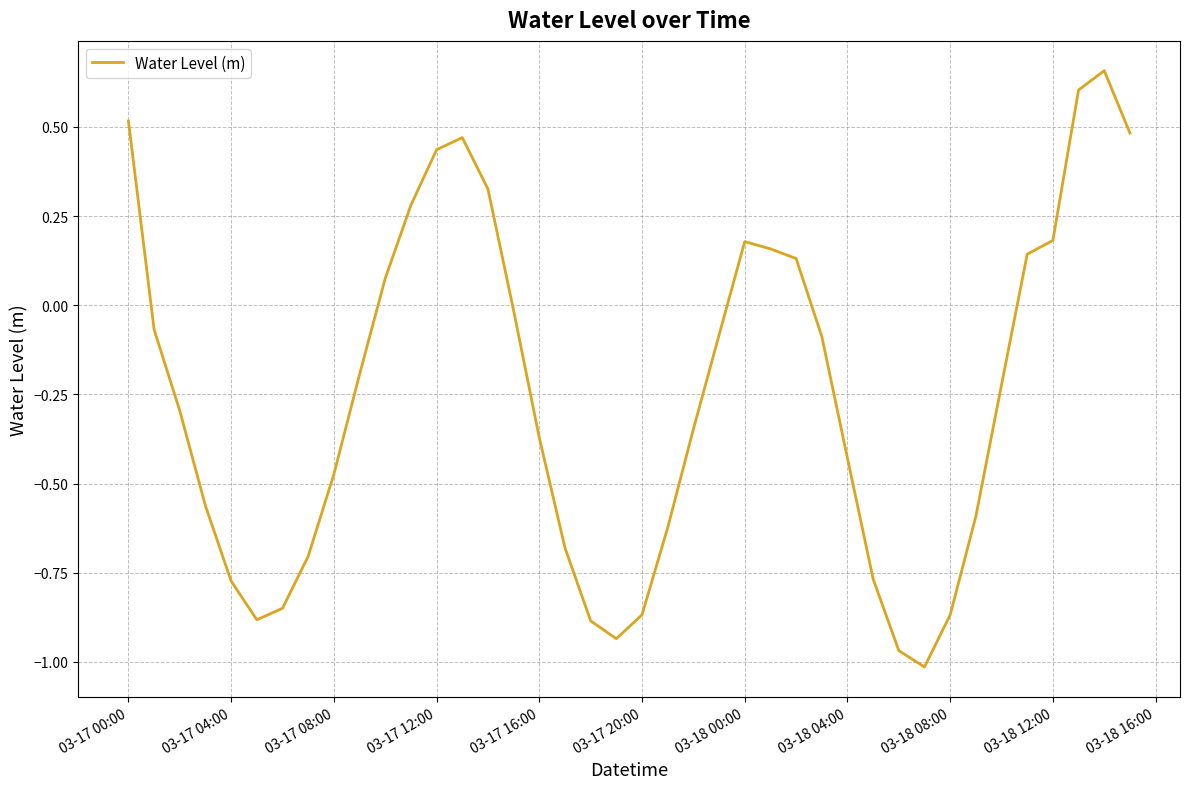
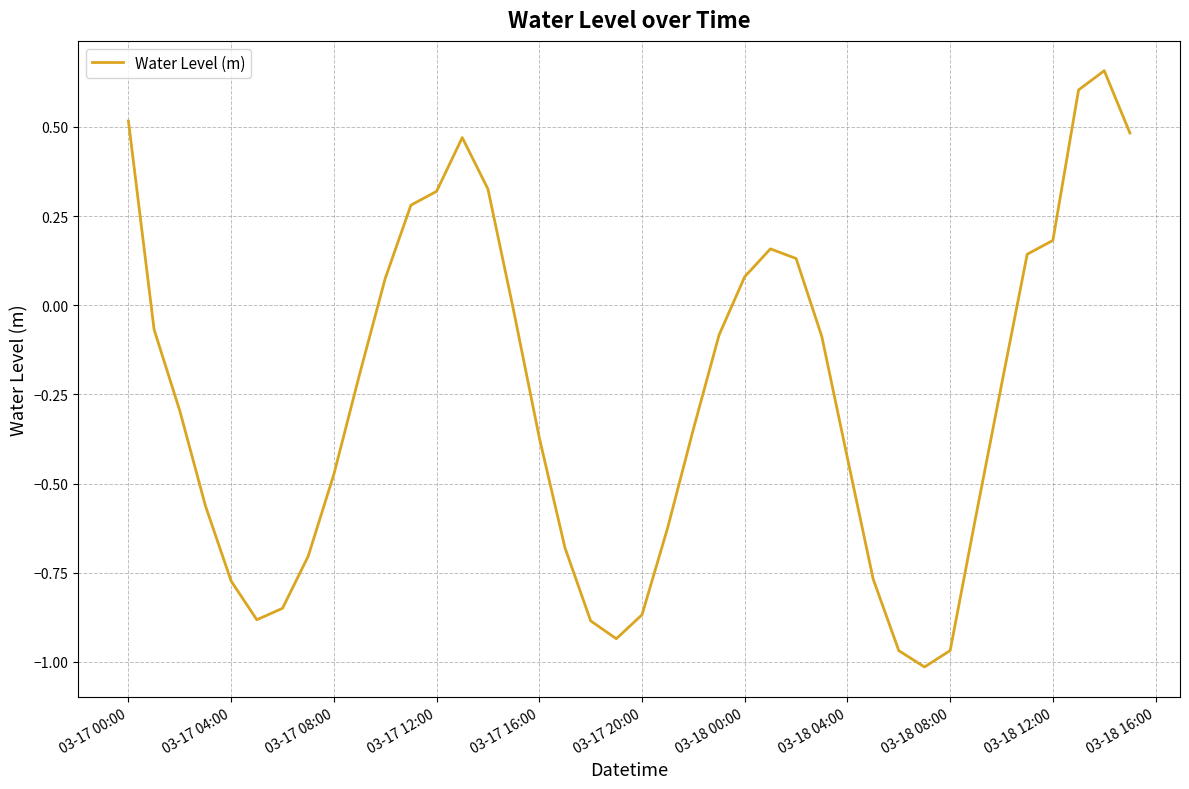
  {
    "03-17 00:00": 0.52,
    "03-17 04:00": -0.77,
    "03-17 08:00": -0.47,
-   "03-17 12:00": 0.44,
+   "03-17 12:00": 0.32,
    "03-17 16:00": -0.37,
    "03-17 20:00": -0.87,
-   "03-18 00:00": 0.18,
+   "03-18 00:00": 0.08,
    "03-18 04:00": -0.43,
-   "03-18 08:00": -0.87,
+   "03-18 08:00": -0.97,
    "03-18 12:00": 0.18
  }
